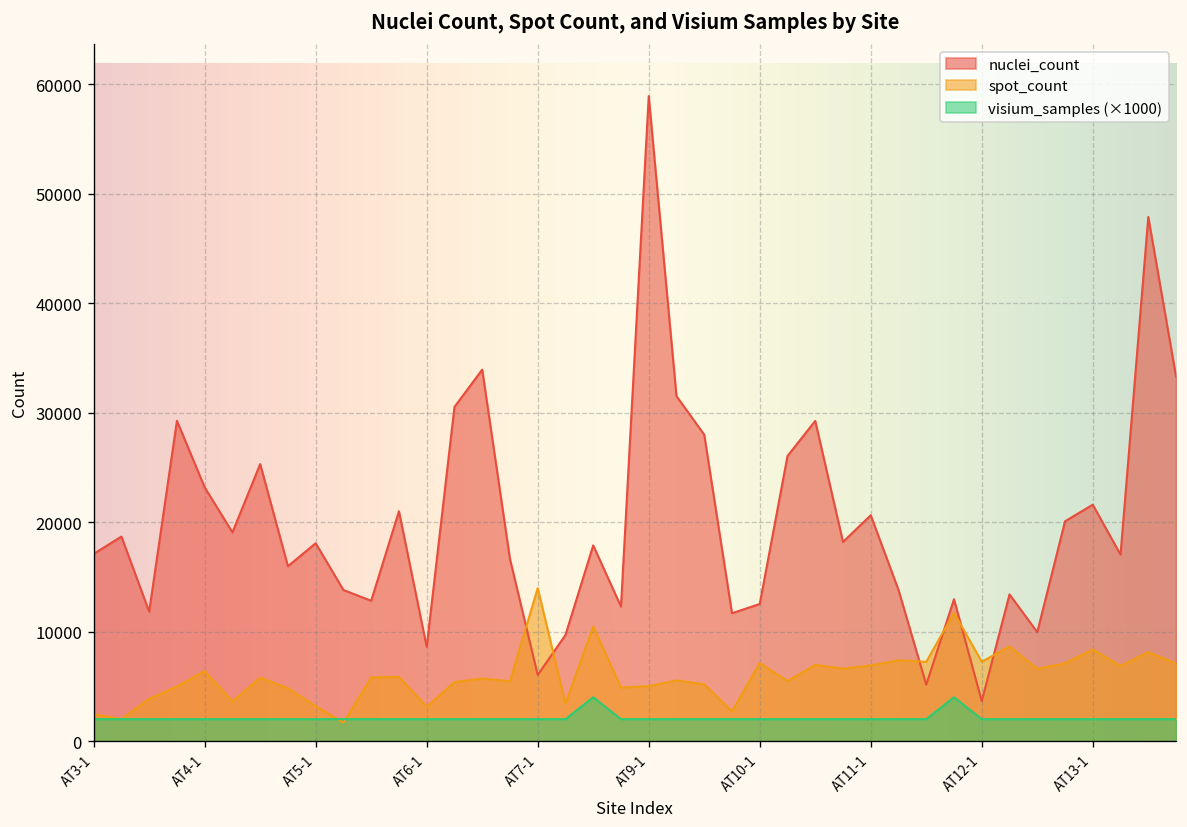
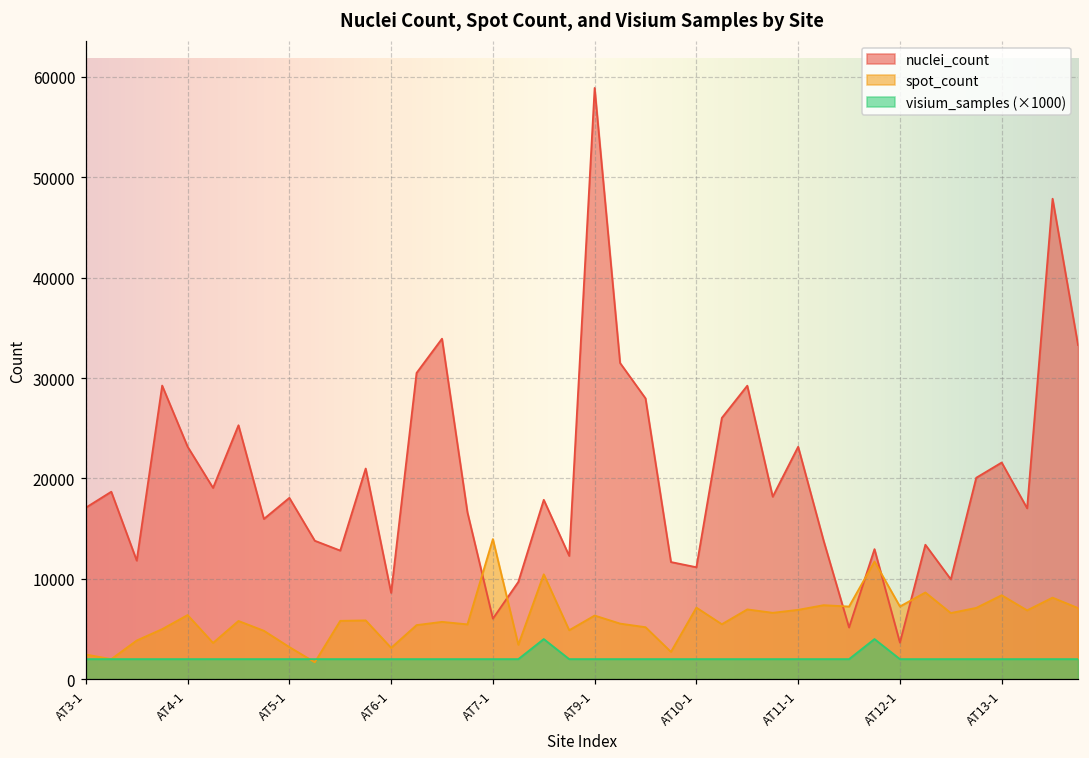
  {
    "nuclei_count": {
      "AT3-1": 17000,
      "AT4-1": 23000,
      "AT5-1": 18000,
      "AT6-1": 9000,
      "AT7-1": 6000,
      "AT9-1": 59000,
-     "AT10-1": 13000,
-     "AT11-1": 21000,
+     "AT10-1": 11000,
+     "AT11-1": 23000,
      "AT12-1": 4000,
      "AT13-1": 22000
    },
    "spot_count": {
      "AT3-1": 2000,
      "AT4-1": 6000,
      "AT5-1": 3000,
      "AT6-1": 3000,
      "AT7-1": 14000,
-     "AT9-1": 5000,
+     "AT9-1": 6000,
      "AT10-1": 7000,
      "AT11-1": 7000,
      "AT12-1": 7000,
      "AT13-1": 8000
    },
    "visium_samples (×1000)": {
      "AT3-1": 2000,
      "AT4-1": 2000,
      "AT5-1": 2000,
      "AT6-1": 2000,
      "AT7-1": 2000,
      "AT9-1": 2000,
      "AT10-1": 2000,
      "AT11-1": 2000,
      "AT12-1": 2000,
      "AT13-1": 2000
    }
  }
